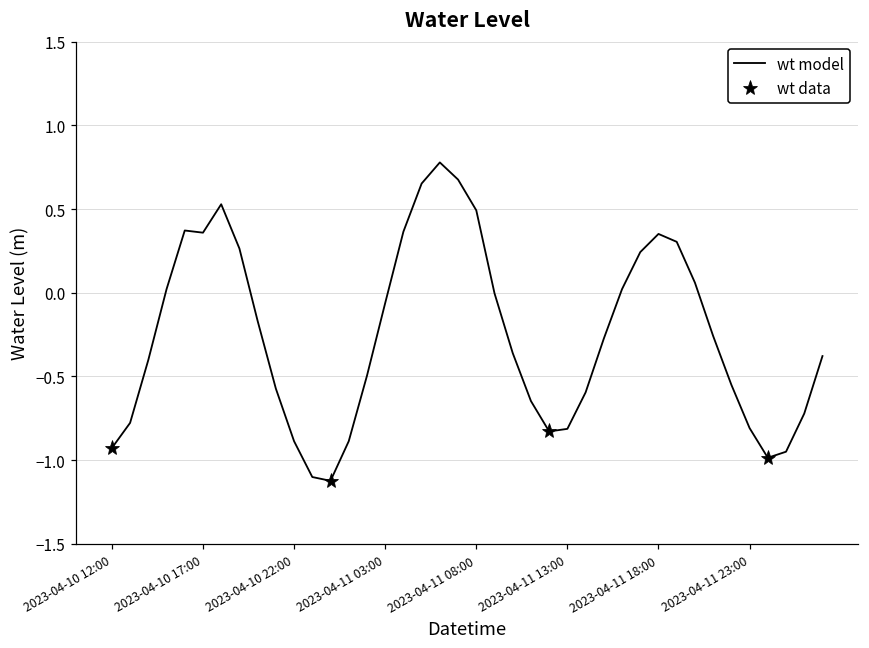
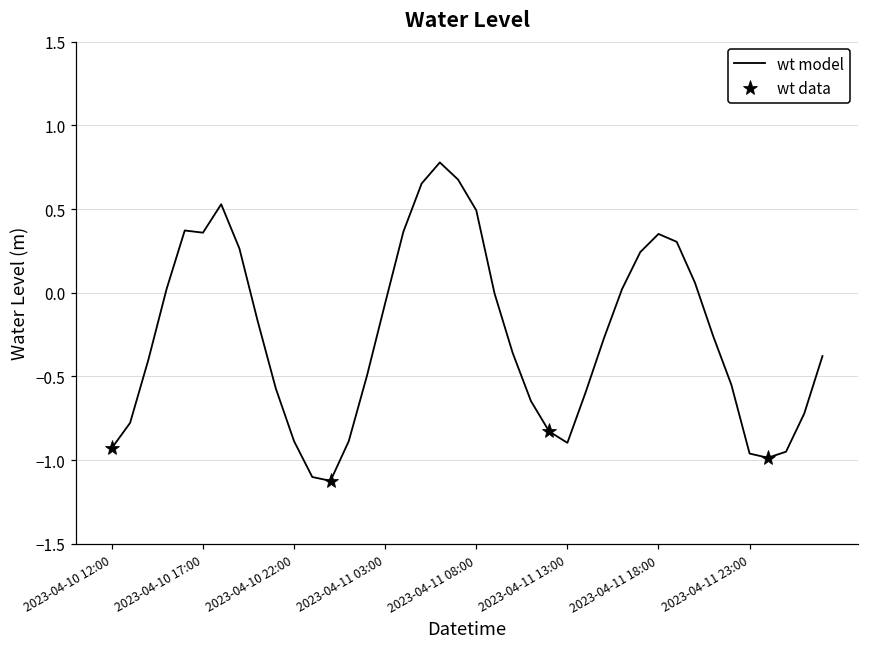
  {
    "wt model": {
      "2023-04-10 17:00": 0.36,
      "2023-04-10 22:00": -0.89,
      "2023-04-11 03:00": -0.06,
      "2023-04-11 08:00": 0.49,
-     "2023-04-11 13:00": -0.81,
+     "2023-04-11 13:00": -0.90,
      "2023-04-11 18:00": 0.35,
-     "2023-04-11 23:00": -0.81
+     "2023-04-11 23:00": -0.96
    }
  }
